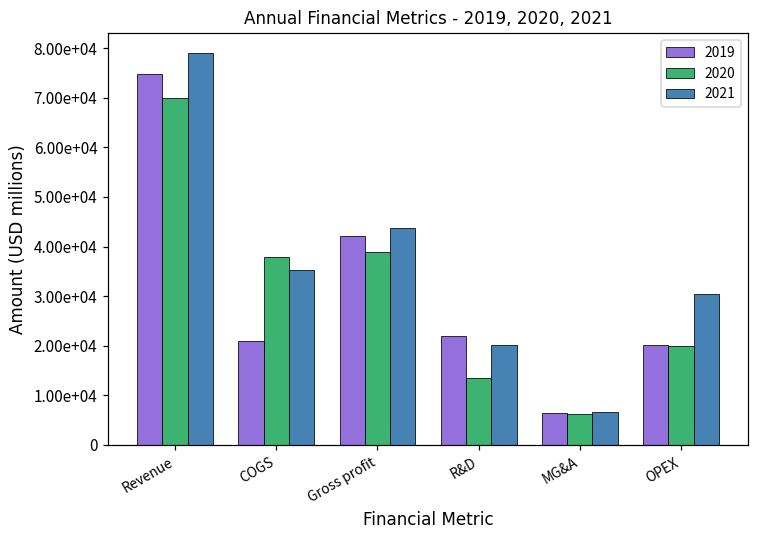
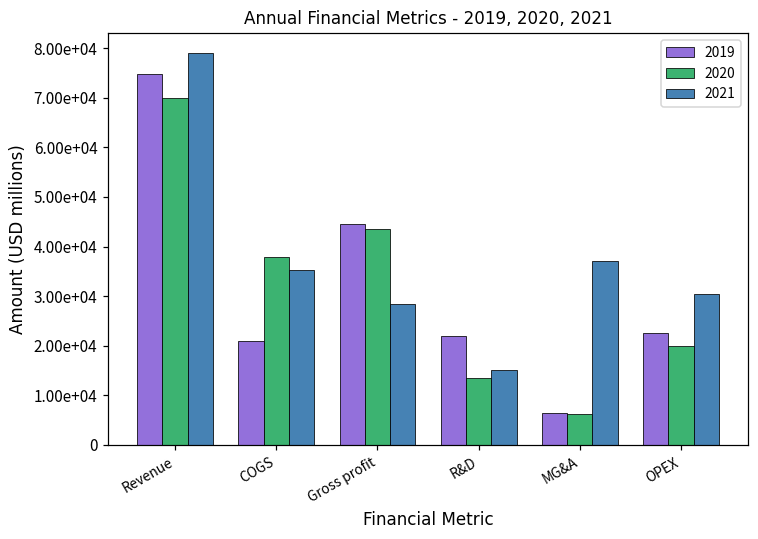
  {
    "2019": {
      "Revenue": 75000,
      "COGS": 21000,
-     "Gross profit": 42000,
+     "Gross profit": 44000,
      "R&D": 22000,
      "MG&A": 6000,
-     "OPEX": 20000
+     "OPEX": 23000
    },
    "2020": {
      "Revenue": 70000,
      "COGS": 38000,
-     "Gross profit": 39000,
+     "Gross profit": 44000,
      "R&D": 14000,
      "MG&A": 6000,
      "OPEX": 20000
    },
    "2021": {
      "Revenue": 79000,
      "COGS": 35000,
-     "Gross profit": 44000,
-     "R&D": 20000,
-     "MG&A": 7000,
+     "Gross profit": 28000,
+     "R&D": 15000,
+     "MG&A": 37000,
      "OPEX": 30000
    }
  }
